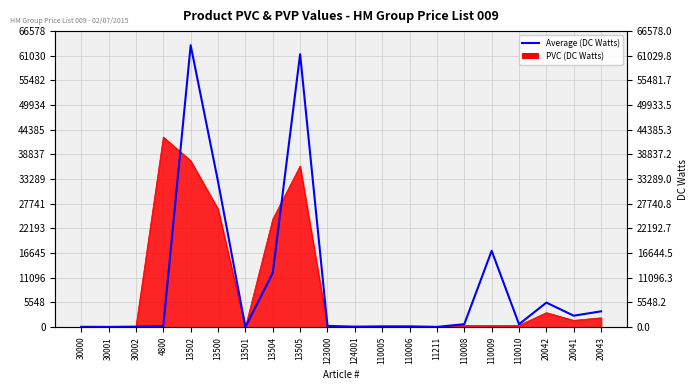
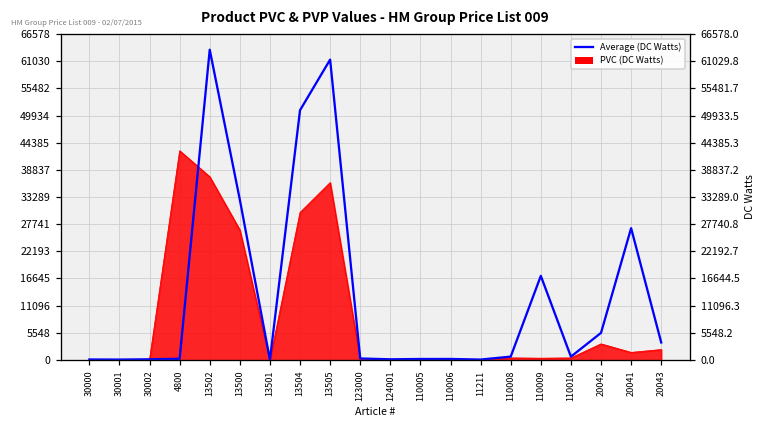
  {
    "PVC (DC Watts)": {
      "4800": 43000,
      "13502": 37000,
      "13500": 27000,
-     "13504": 24000,
+     "13504": 30000,
      "13505": 36000,
      "110009": 0,
      "20042": 3000,
      "20041": 2000,
      "20043": 2000
    },
    "Average (DC Watts)": {
      "4800": 0,
      "13502": 63000,
      "13500": 33000,
-     "13504": 12000,
+     "13504": 51000,
      "13505": 61000,
      "110009": 17000,
      "20042": 6000,
-     "20041": 3000,
+     "20041": 27000,
      "20043": 4000
    }
  }
